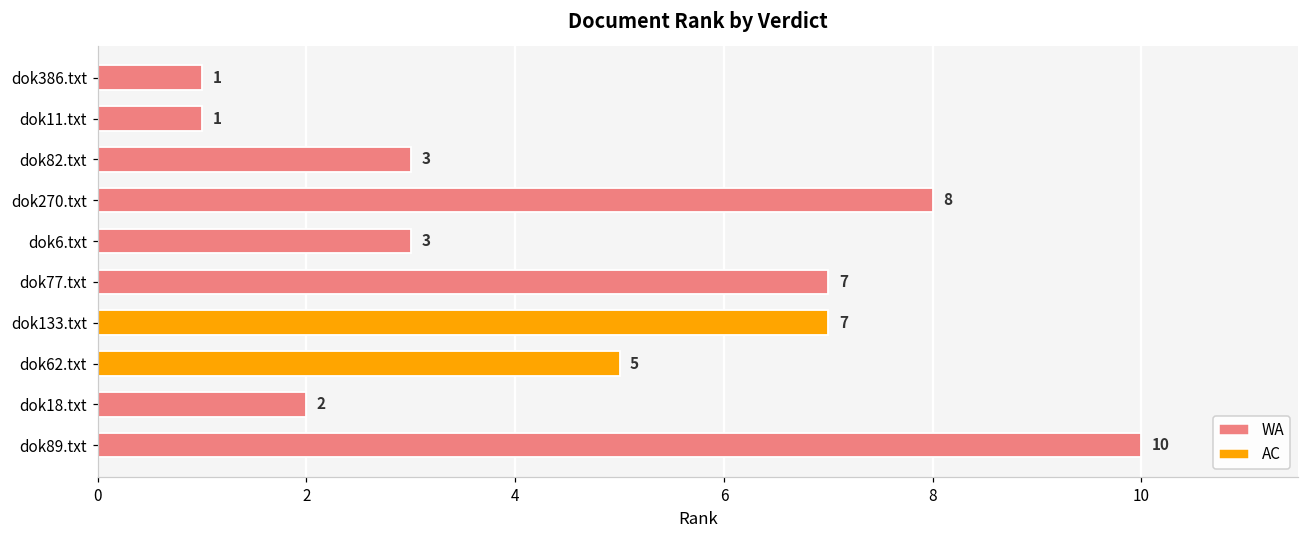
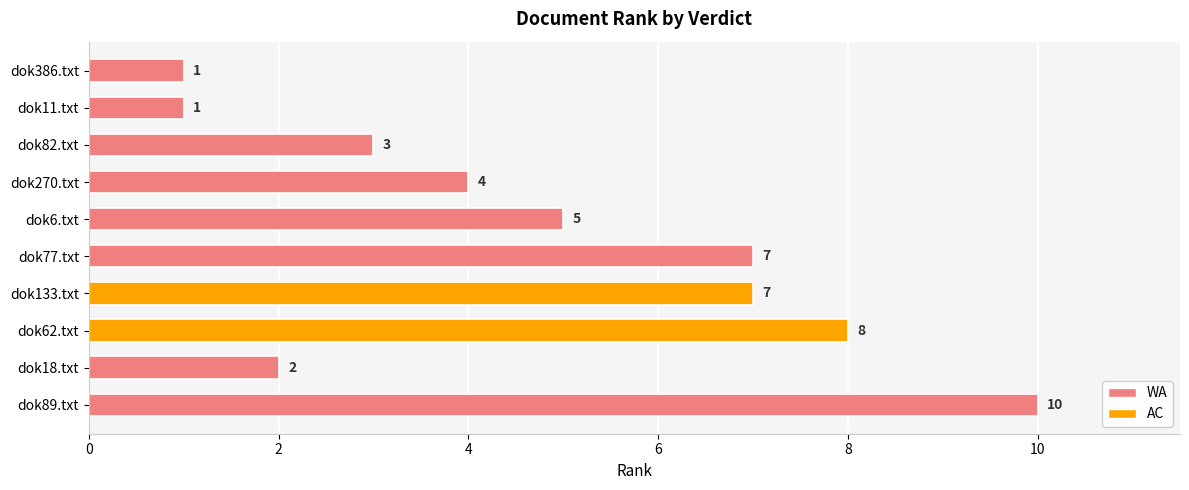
  {
    "dok386.txt": 1,
    "dok11.txt": 1,
    "dok82.txt": 3,
-   "dok270.txt": 8,
-   "dok6.txt": 3,
+   "dok270.txt": 4,
+   "dok6.txt": 5,
    "dok77.txt": 7,
    "dok133.txt": 7,
-   "dok62.txt": 5,
+   "dok62.txt": 8,
    "dok18.txt": 2,
    "dok89.txt": 10
  }
